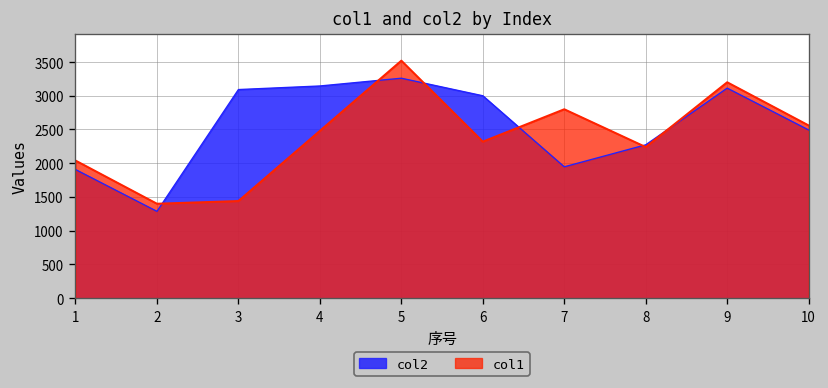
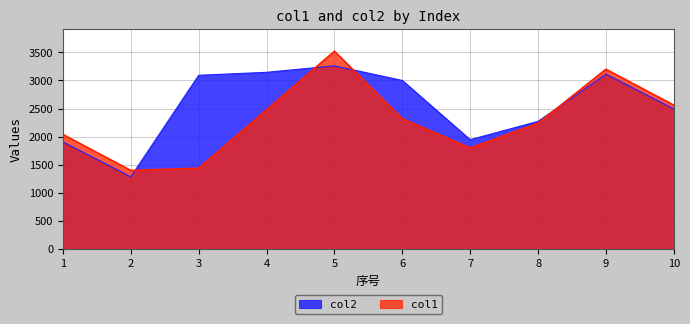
  {
    "col2": {
      "1": 1900,
      "2": 1300,
      "3": 3100,
      "4": 3100,
      "5": 3300,
      "6": 3000,
      "7": 1900,
      "9": 3100,
      "10": 2500
    },
    "col1": {
      "1": 2000,
      "2": 1400,
      "3": 1400,
      "4": 2500,
      "5": 3500,
      "6": 2300,
-     "7": 2800,
+     "7": 1800,
      "9": 3200,
      "10": 2600
    }
  }
